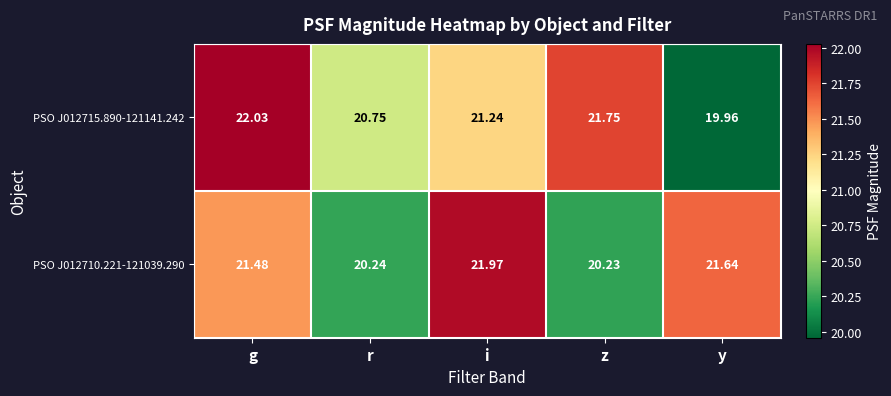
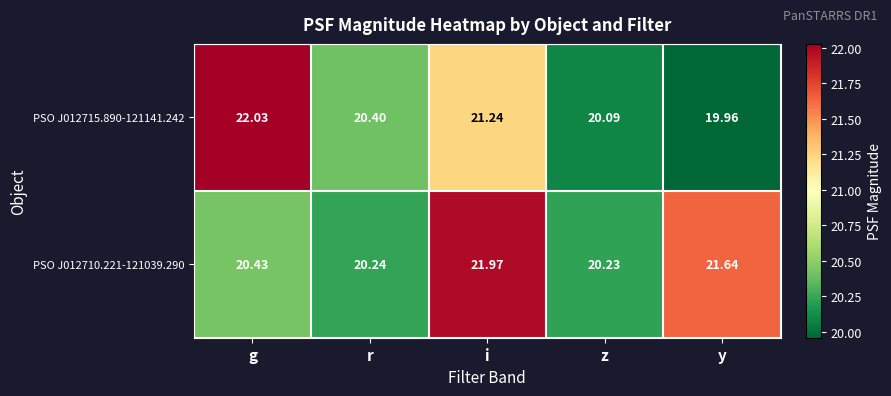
  {
    "PSO J012715.890-121141.242": {
      "g": 22.03,
-     "r": 20.75,
+     "r": 20.40,
      "i": 21.24,
-     "z": 21.75,
+     "z": 20.09,
      "y": 19.96
    },
    "PSO J012710.221-121039.290": {
-     "g": 21.48,
+     "g": 20.43,
      "r": 20.24,
      "i": 21.97,
      "z": 20.23,
      "y": 21.64
    }
  }
